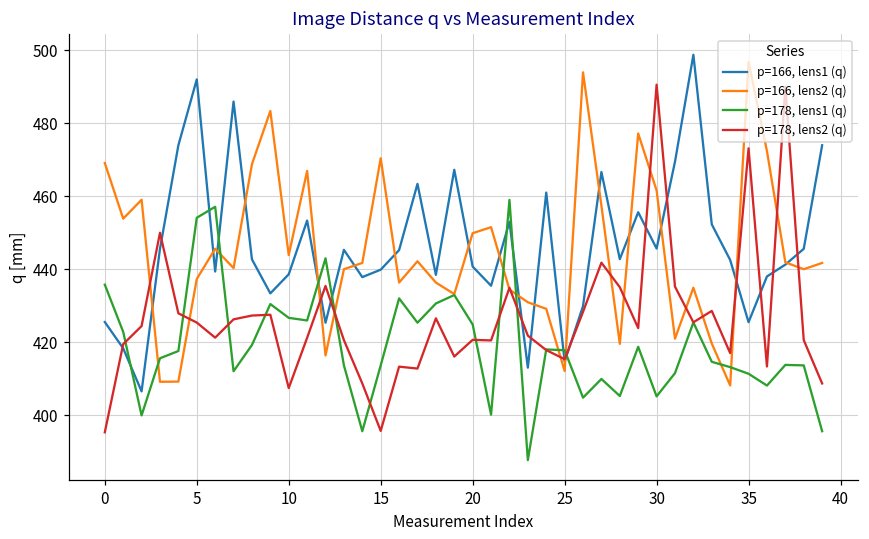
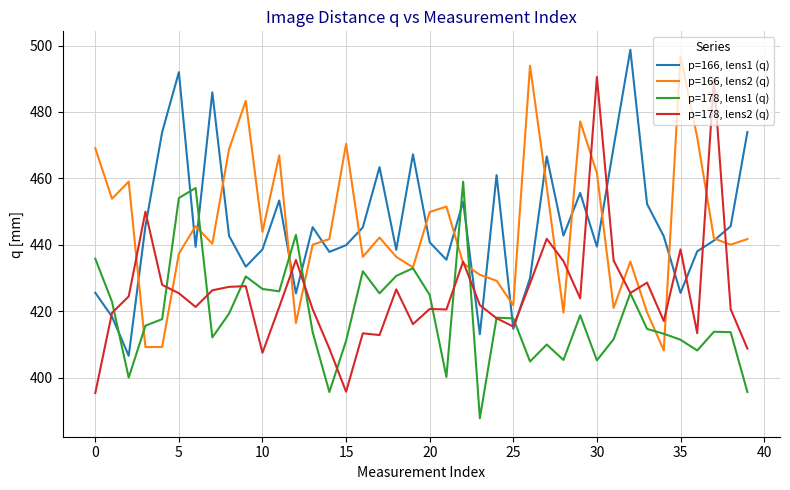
  {
    "p=166, lens1 (q)": {
      "0": 426,
      "5": 492,
      "10": 439,
      "15": 440,
      "20": 441,
-     "30": 446,
+     "30": 439,
      "35": 426
    },
    "p=166, lens2 (q)": {
      "0": 469,
      "5": 437,
      "10": 444,
      "15": 470,
      "20": 450,
-     "25": 412,
+     "25": 422,
      "30": 462
    },
    "p=178, lens1 (q)": {
      "0": 436,
      "5": 454,
      "10": 427,
-     "15": 414,
+     "15": 411,
      "20": 425,
      "25": 418,
      "30": 405,
      "35": 411
    },
    "p=178, lens2 (q)": {
      "0": 395,
      "5": 425,
      "10": 408,
      "15": 396,
      "20": 421,
      "30": 491,
-     "35": 473
+     "35": 439
    }
  }
